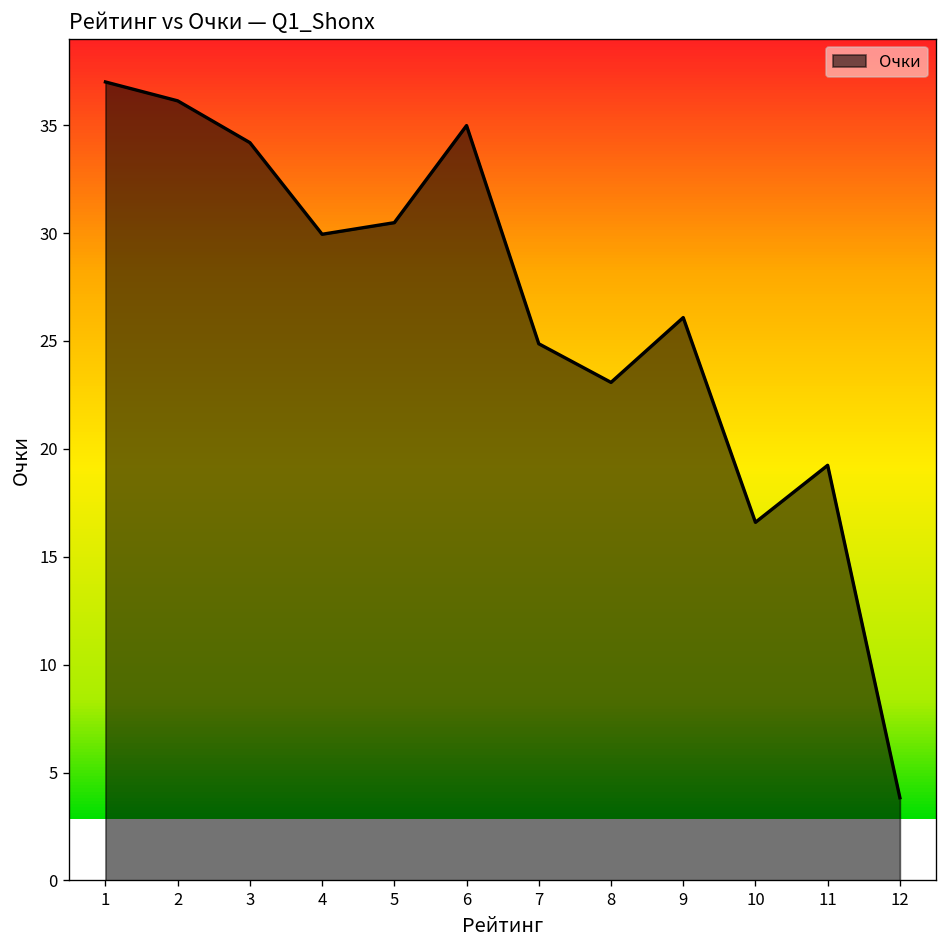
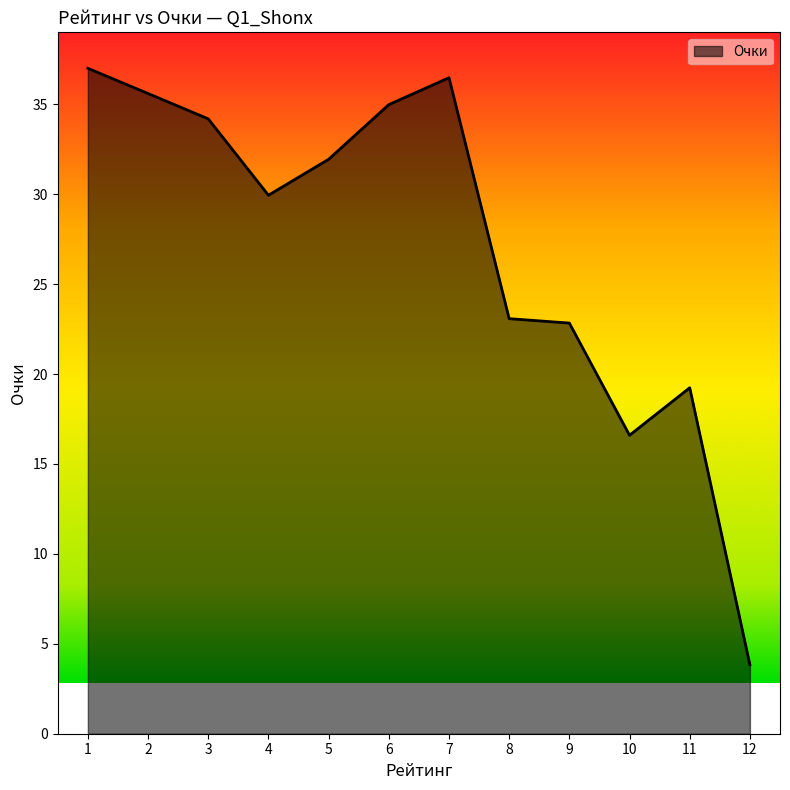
  {
    "1": 37.0,
-   "2": 36.1,
+   "2": 35.6,
    "3": 34.2,
    "4": 29.9,
-   "5": 30.5,
+   "5": 31.9,
    "6": 35.0,
-   "7": 24.9,
+   "7": 36.5,
    "8": 23.1,
-   "9": 26.1,
+   "9": 22.8,
    "10": 16.6,
    "11": 19.2,
    "12": 3.8
  }
